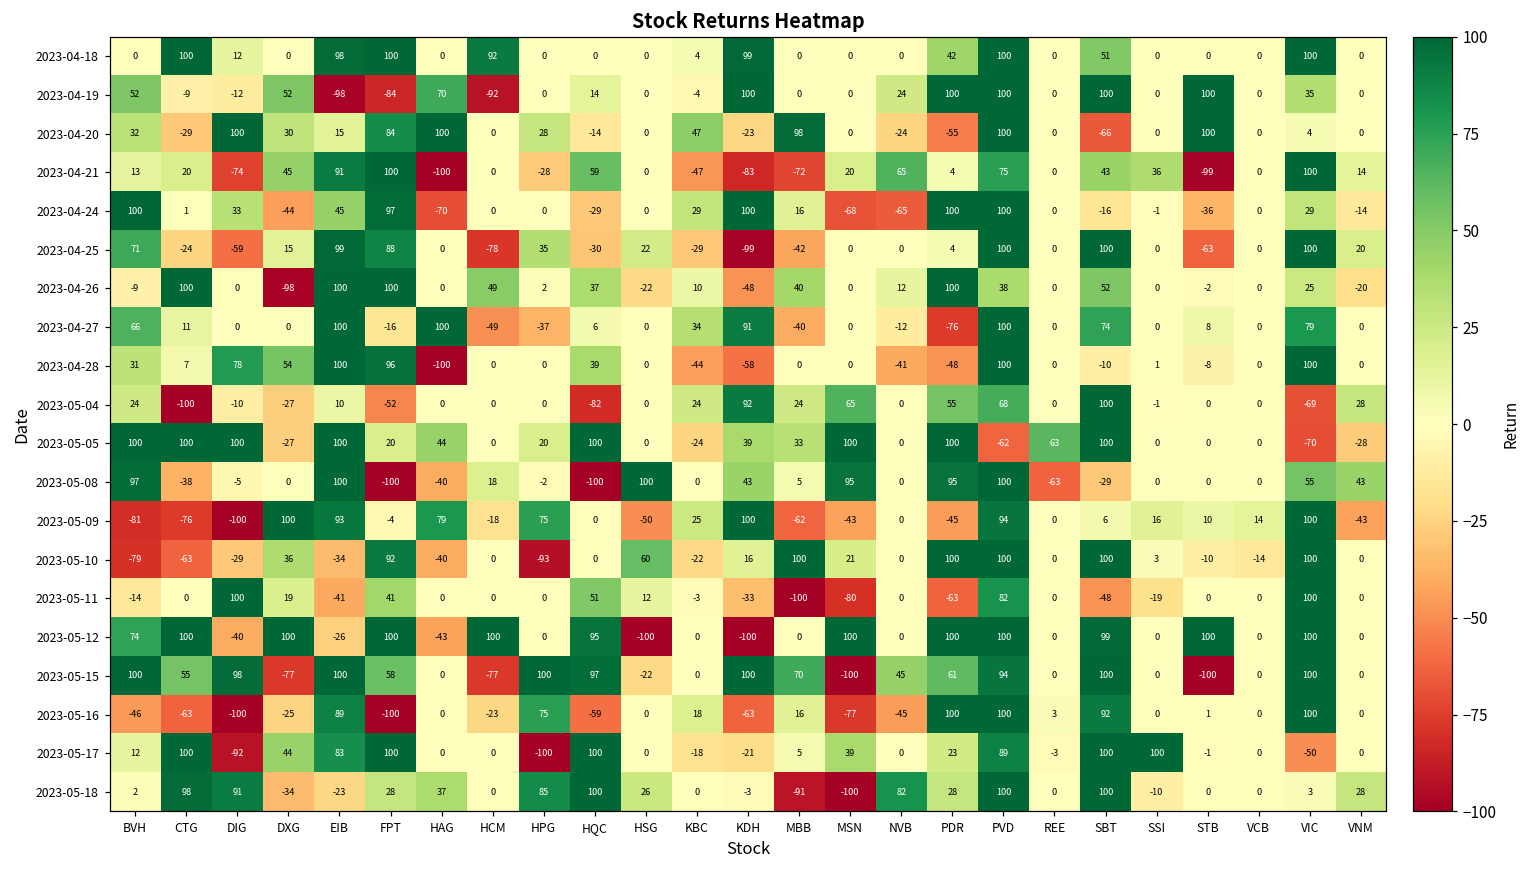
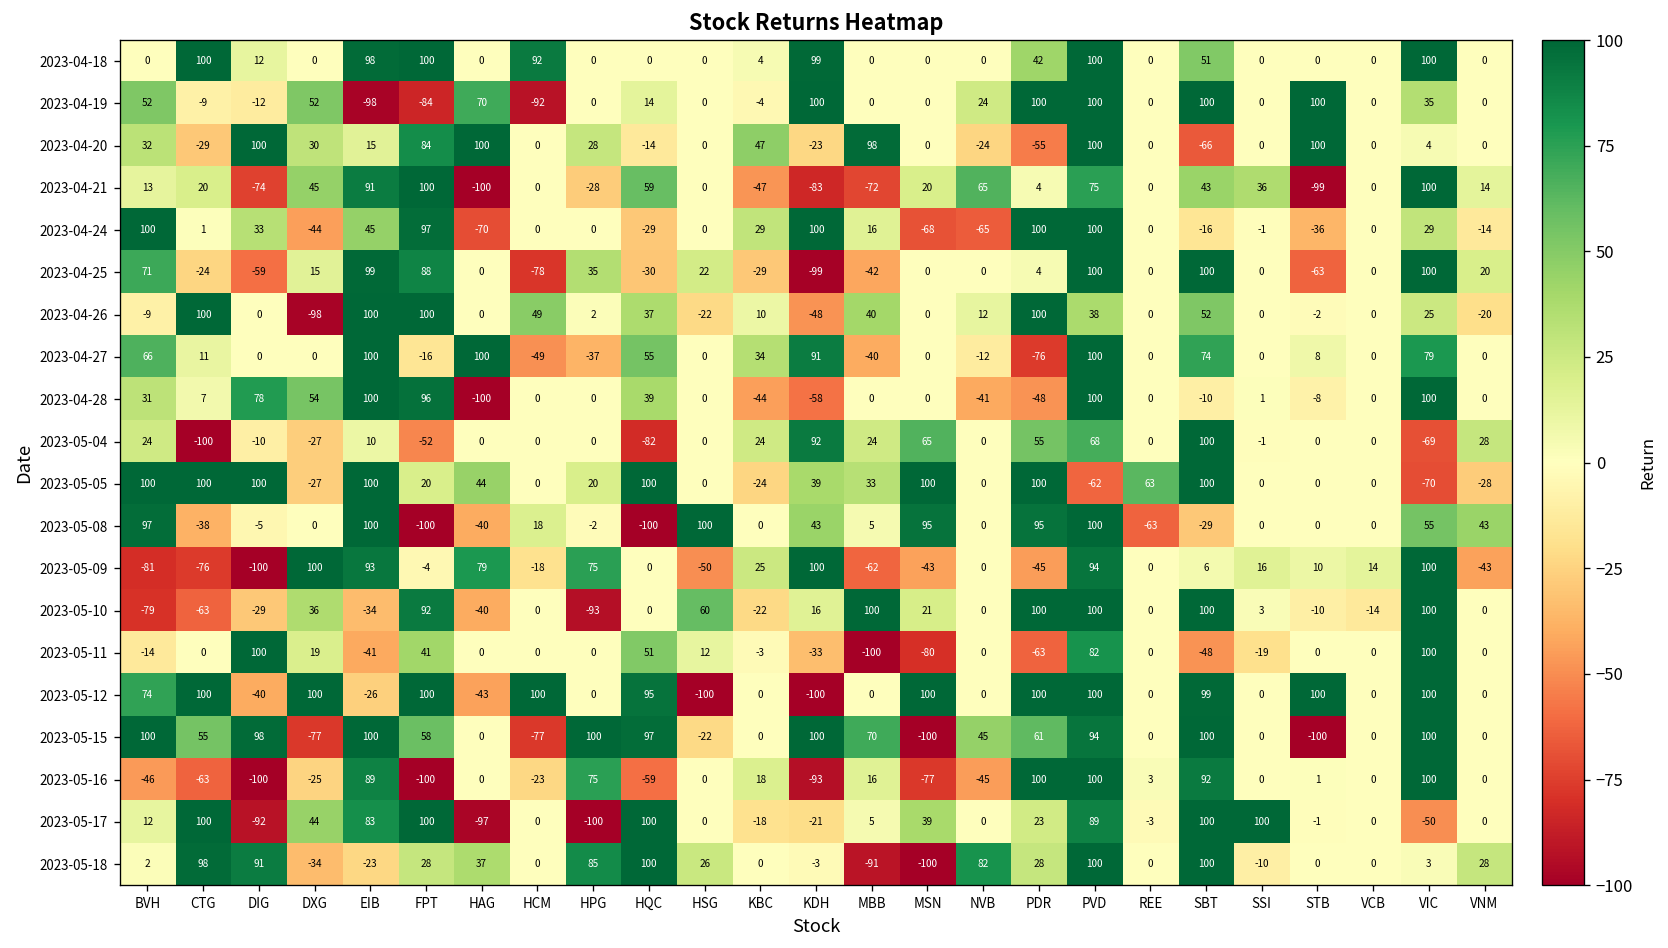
  {
    "2023-04-27": {
      "BVH": 66,
      "CTG": 11,
      "DIG": 0,
      "DXG": 0,
      "EIB": 100,
      "FPT": -16,
      "HAG": 100,
      "HCM": -49,
      "HPG": -37,
-     "HQC": 6,
+     "HQC": 55,
      "HSG": 0,
      "KBC": 34,
      "KDH": 91,
      "MBB": -40,
      "MSN": 0,
      "NVB": -12,
      "PDR": -76,
      "PVD": 100,
      "REE": 0,
      "SBT": 74,
      "SSI": 0,
      "STB": 8,
      "VCB": 0,
      "VIC": 79,
      "VNM": 0
    },
    "2023-05-16": {
      "BVH": -46,
      "CTG": -63,
      "DIG": -100,
      "DXG": -25,
      "EIB": 89,
      "FPT": -100,
      "HAG": 0,
      "HCM": -23,
      "HPG": 75,
      "HQC": -59,
      "HSG": 0,
      "KBC": 18,
-     "KDH": -63,
+     "KDH": -93,
      "MBB": 16,
      "MSN": -77,
      "NVB": -45,
      "PDR": 100,
      "PVD": 100,
      "REE": 3,
      "SBT": 92,
      "SSI": 0,
      "STB": 1,
      "VCB": 0,
      "VIC": 100,
      "VNM": 0
    },
    "2023-05-17": {
      "BVH": 12,
      "CTG": 100,
      "DIG": -92,
      "DXG": 44,
      "EIB": 83,
      "FPT": 100,
-     "HAG": 0,
+     "HAG": -97,
      "HCM": 0,
      "HPG": -100,
      "HQC": 100,
      "HSG": 0,
      "KBC": -18,
      "KDH": -21,
      "MBB": 5,
      "MSN": 39,
      "NVB": 0,
      "PDR": 23,
      "PVD": 89,
      "REE": -3,
      "SBT": 100,
      "SSI": 100,
      "STB": -1,
      "VCB": 0,
      "VIC": -50,
      "VNM": 0
    }
  }
